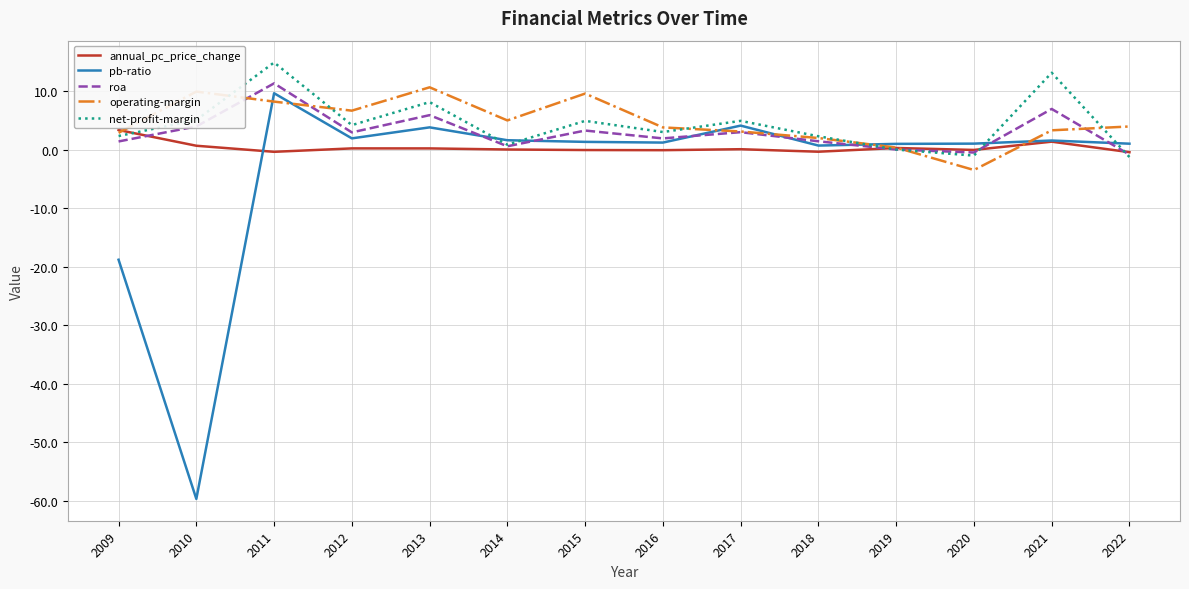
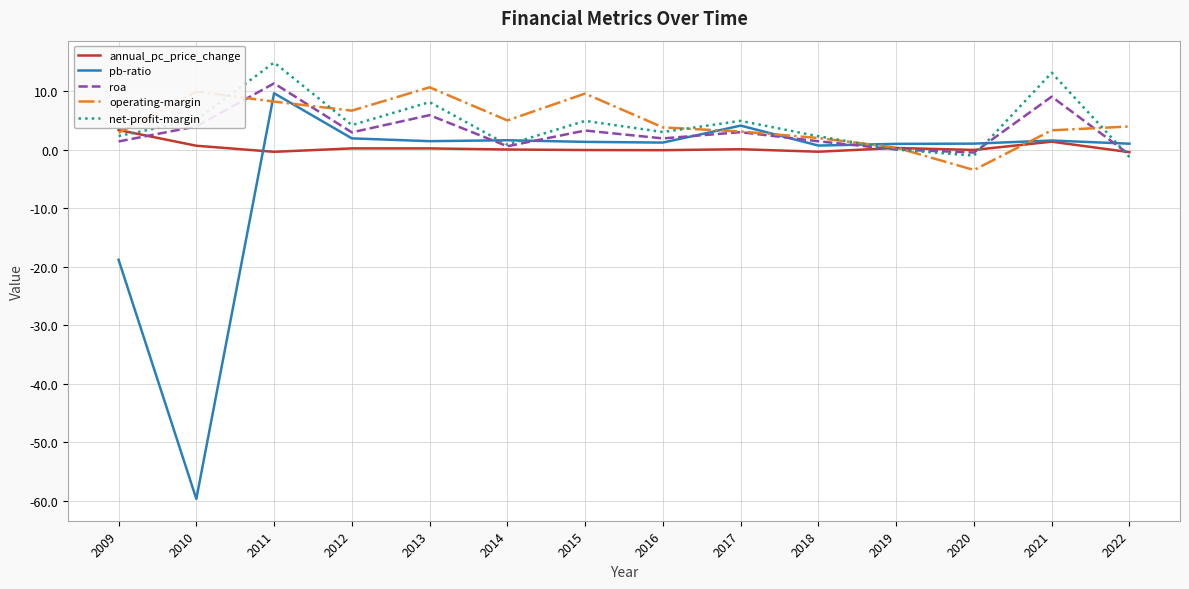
  {
    "annual_pc_price_change": {
      "2009": 3,
      "2010": 1,
      "2011": 0,
      "2012": 0,
      "2013": 0,
      "2014": 0,
      "2015": 0,
      "2016": 0,
      "2017": 0,
      "2018": 0,
      "2020": 0
    },
    "pb-ratio": {
      "2009": -19,
      "2010": -60,
      "2011": 10,
      "2012": 2,
-     "2013": 4,
+     "2013": 1,
      "2014": 2,
      "2015": 1,
      "2016": 1,
      "2017": 4,
      "2018": 1,
      "2019": 1,
      "2020": 1,
      "2022": 1
    },
    "roa": {
      "2009": 1,
      "2011": 11,
      "2012": 3,
      "2013": 6,
      "2015": 3,
      "2016": 2,
      "2018": 1,
      "2020": 0,
-     "2021": 7
+     "2021": 9
    },
    "operating-margin": {
      "2009": 3,
      "2011": 8,
      "2012": 7,
      "2013": 11,
      "2014": 5,
      "2015": 10,
      "2016": 4,
      "2020": -3,
      "2021": 3,
      "2022": 4
    },
    "net-profit-margin": {
      "2009": 2,
      "2011": 15,
      "2012": 4,
      "2013": 8,
      "2015": 5,
      "2016": 3,
      "2017": 5,
      "2020": -1,
      "2021": 13
    }
  }
